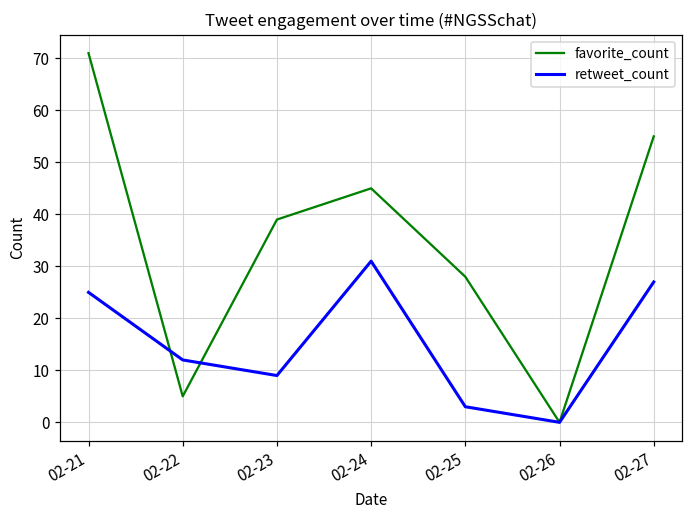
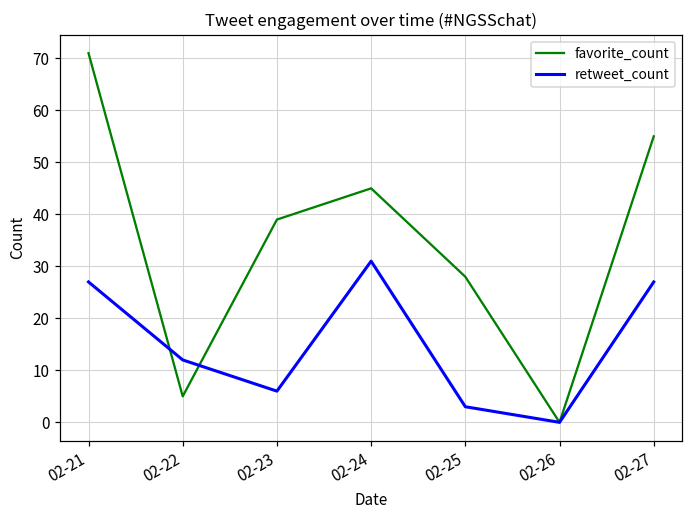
  {
    "favorite_count": {
      "02-21": 71,
      "02-22": 5,
      "02-23": 39,
      "02-24": 45,
      "02-25": 28,
      "02-27": 55
    },
    "retweet_count": {
-     "02-21": 25,
+     "02-21": 27,
      "02-22": 12,
-     "02-23": 9,
+     "02-23": 6,
      "02-24": 31,
      "02-25": 3,
      "02-27": 27
    }
  }
